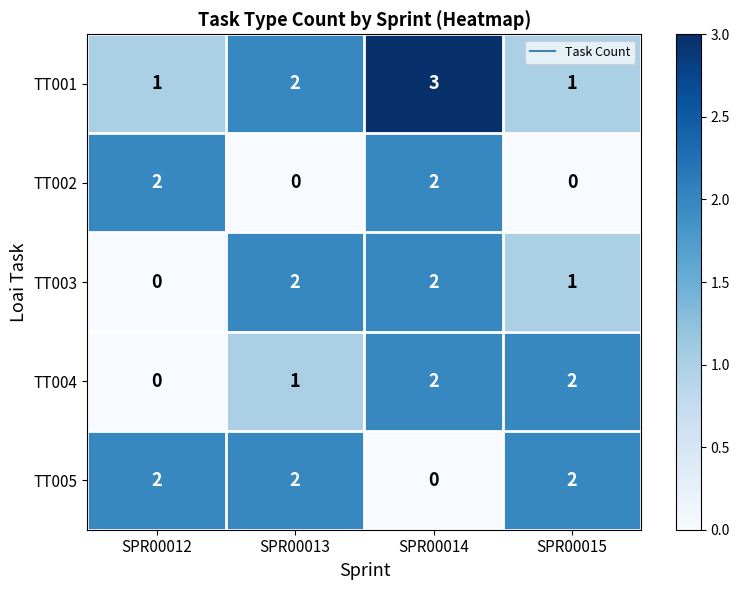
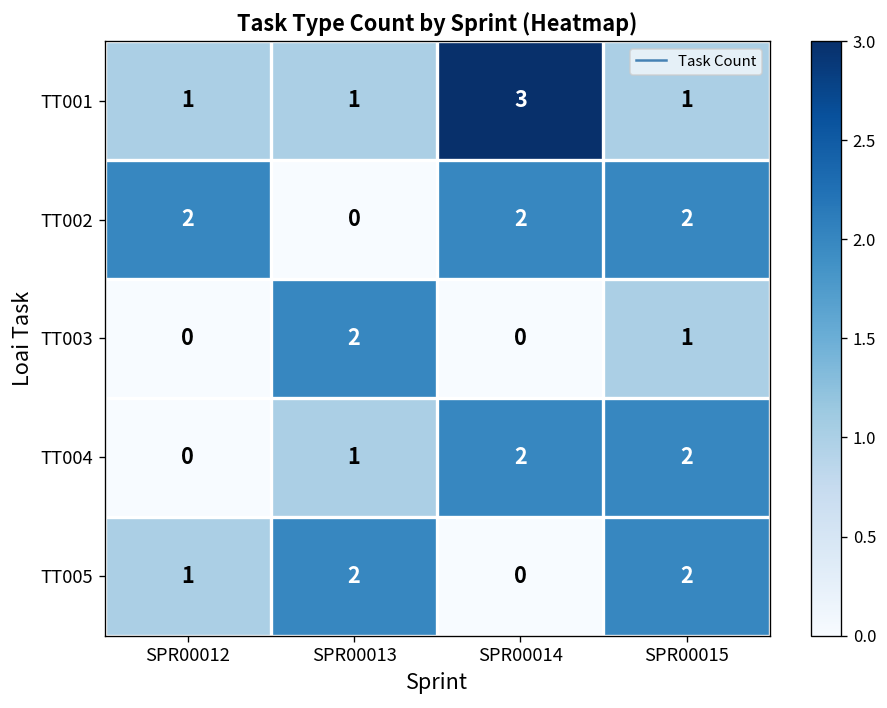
  {
    "TT001": {
      "SPR00012": 1,
-     "SPR00013": 2,
+     "SPR00013": 1,
      "SPR00014": 3,
      "SPR00015": 1
    },
    "TT002": {
      "SPR00012": 2,
      "SPR00013": 0,
      "SPR00014": 2,
-     "SPR00015": 0
+     "SPR00015": 2
    },
    "TT003": {
      "SPR00012": 0,
      "SPR00013": 2,
-     "SPR00014": 2,
+     "SPR00014": 0,
      "SPR00015": 1
    },
    "TT004": {
      "SPR00012": 0,
      "SPR00013": 1,
      "SPR00014": 2,
      "SPR00015": 2
    },
    "TT005": {
-     "SPR00012": 2,
+     "SPR00012": 1,
      "SPR00013": 2,
      "SPR00014": 0,
      "SPR00015": 2
    }
  }
